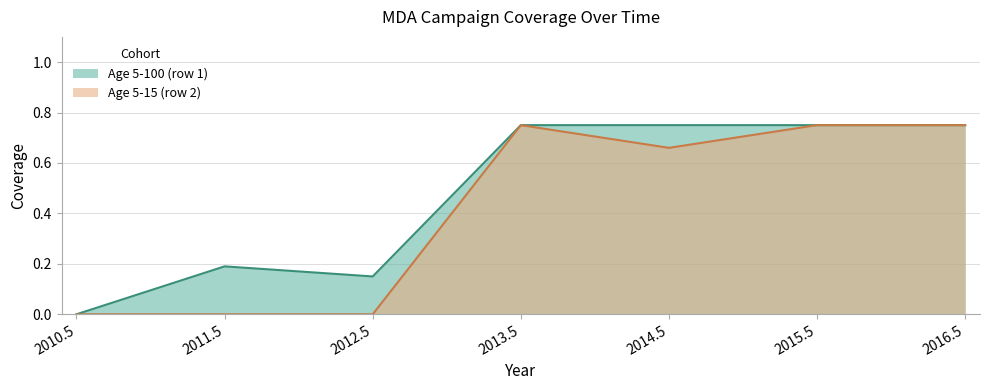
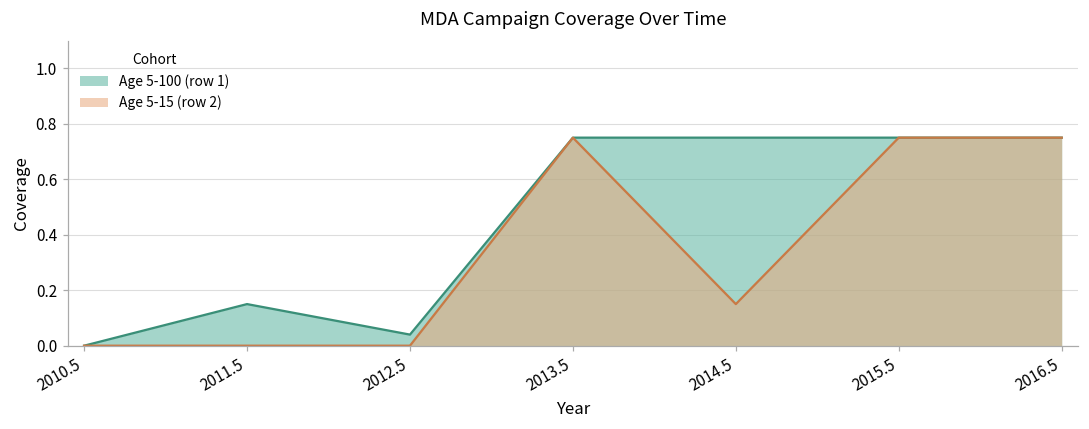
  {
    "Age 5-100 (row 1)": {
-     "2011.5": 0.19,
-     "2012.5": 0.15,
+     "2011.5": 0.15,
+     "2012.5": 0.04,
      "2014.5": 0.75
    },
    "Age 5-15 (row 2)": {
      "2011.5": 0.00,
      "2012.5": 0.00,
-     "2014.5": 0.66
+     "2014.5": 0.15
    }
  }
